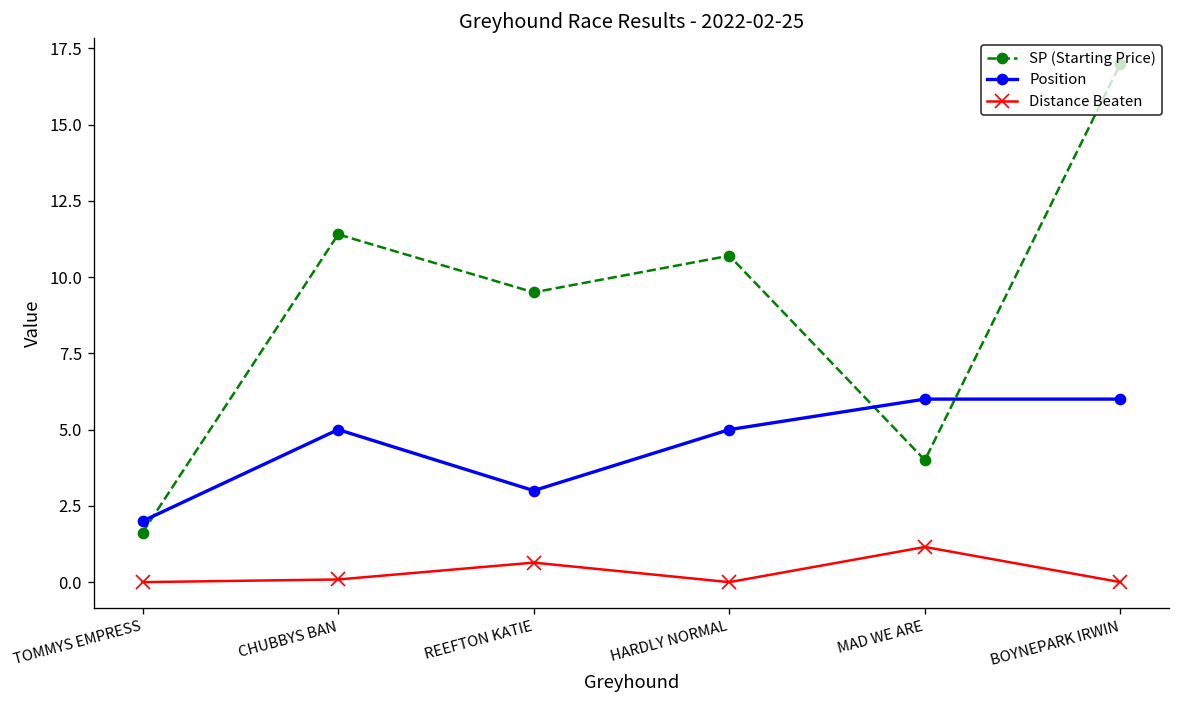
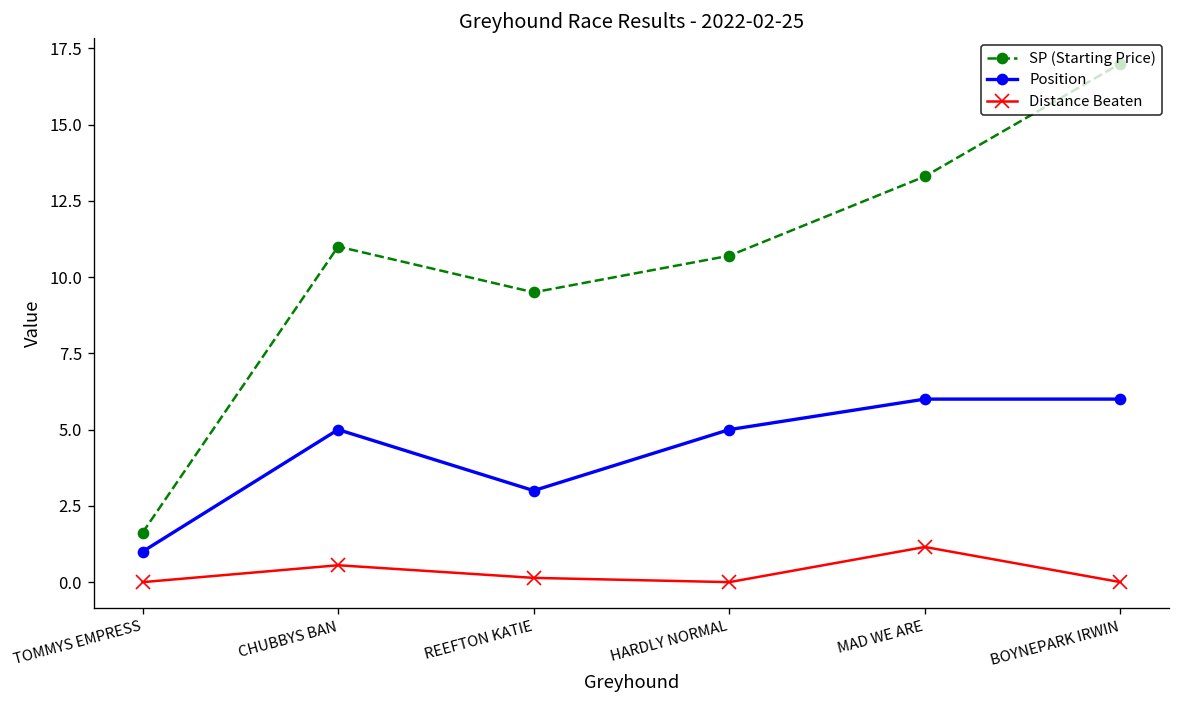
  {
    "SP (Starting Price)": {
      "TOMMYS EMPRESS": 1.6,
-     "CHUBBYS BAN": 11.4,
+     "CHUBBYS BAN": 11.0,
      "REEFTON KATIE": 9.5,
      "HARDLY NORMAL": 10.7,
-     "MAD WE ARE": 4.0
+     "MAD WE ARE": 13.3
    },
    "Position": {
-     "TOMMYS EMPRESS": 2,
+     "TOMMYS EMPRESS": 1,
      "CHUBBYS BAN": 5,
      "REEFTON KATIE": 3,
      "HARDLY NORMAL": 5,
      "MAD WE ARE": 6,
      "BOYNEPARK IRWIN": 6
    },
    "Distance Beaten": {
      "TOMMYS EMPRESS": 0.0,
-     "CHUBBYS BAN": 0.1,
-     "REEFTON KATIE": 0.6,
+     "CHUBBYS BAN": 0.6,
+     "REEFTON KATIE": 0.1,
      "HARDLY NORMAL": 0.0,
      "MAD WE ARE": 1.2,
      "BOYNEPARK IRWIN": 0.0
    }
  }
